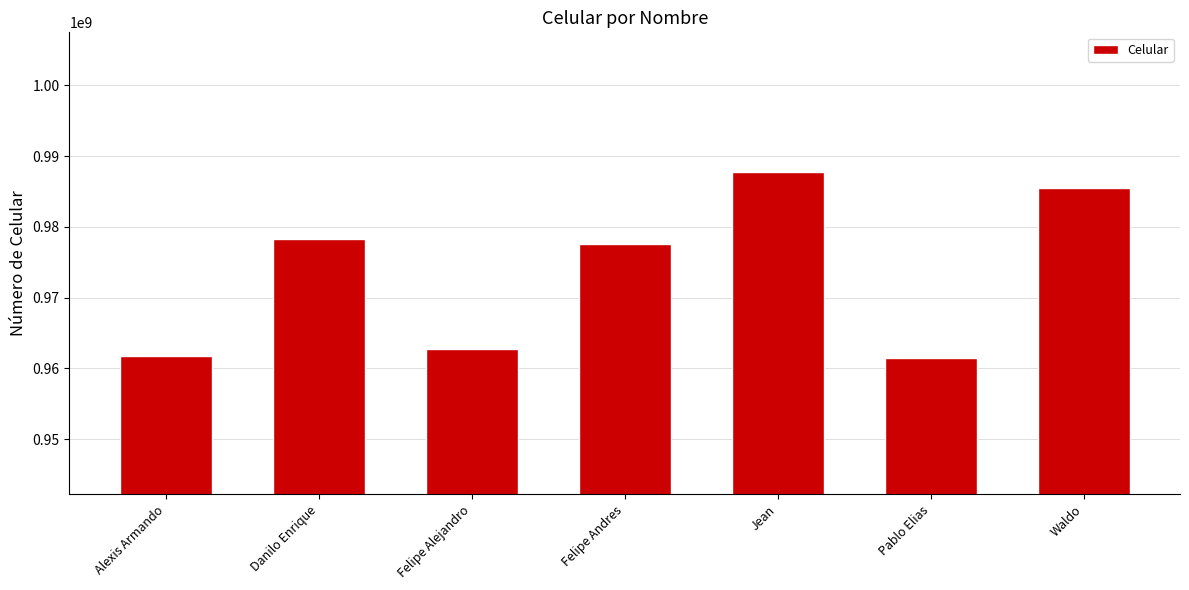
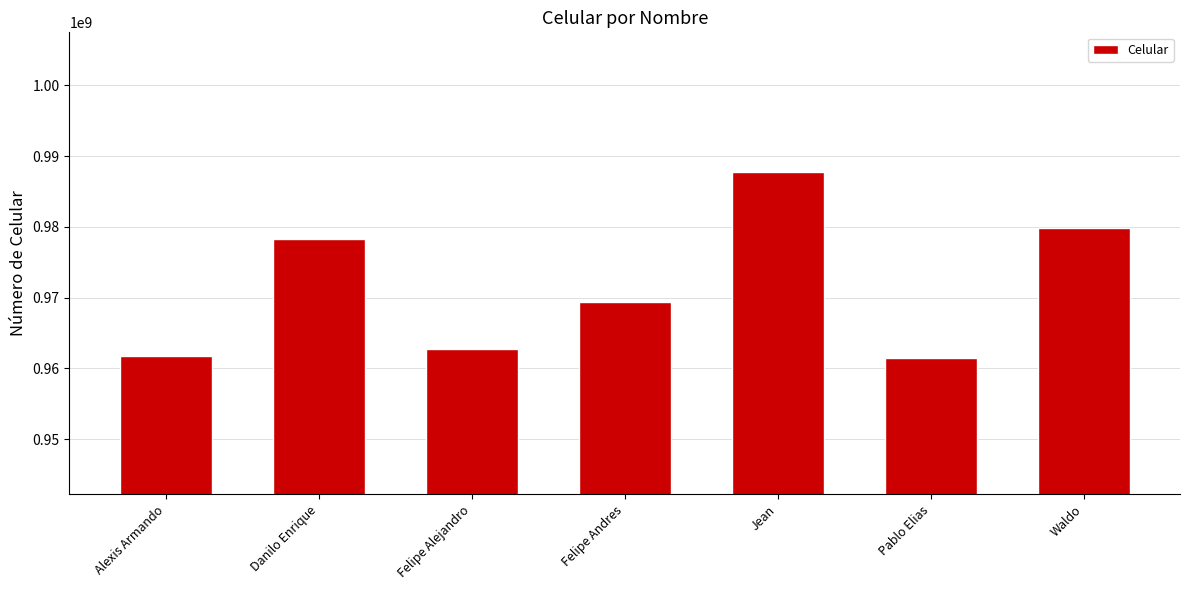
  {
    "Alexis Armando": 962000000,
    "Danilo Enrique": 978000000,
    "Felipe Alejandro": 963000000,
-   "Felipe Andres": 978000000,
+   "Felipe Andres": 969000000,
    "Jean": 988000000,
    "Pablo Elias": 961000000,
-   "Waldo": 985000000
+   "Waldo": 980000000
  }
